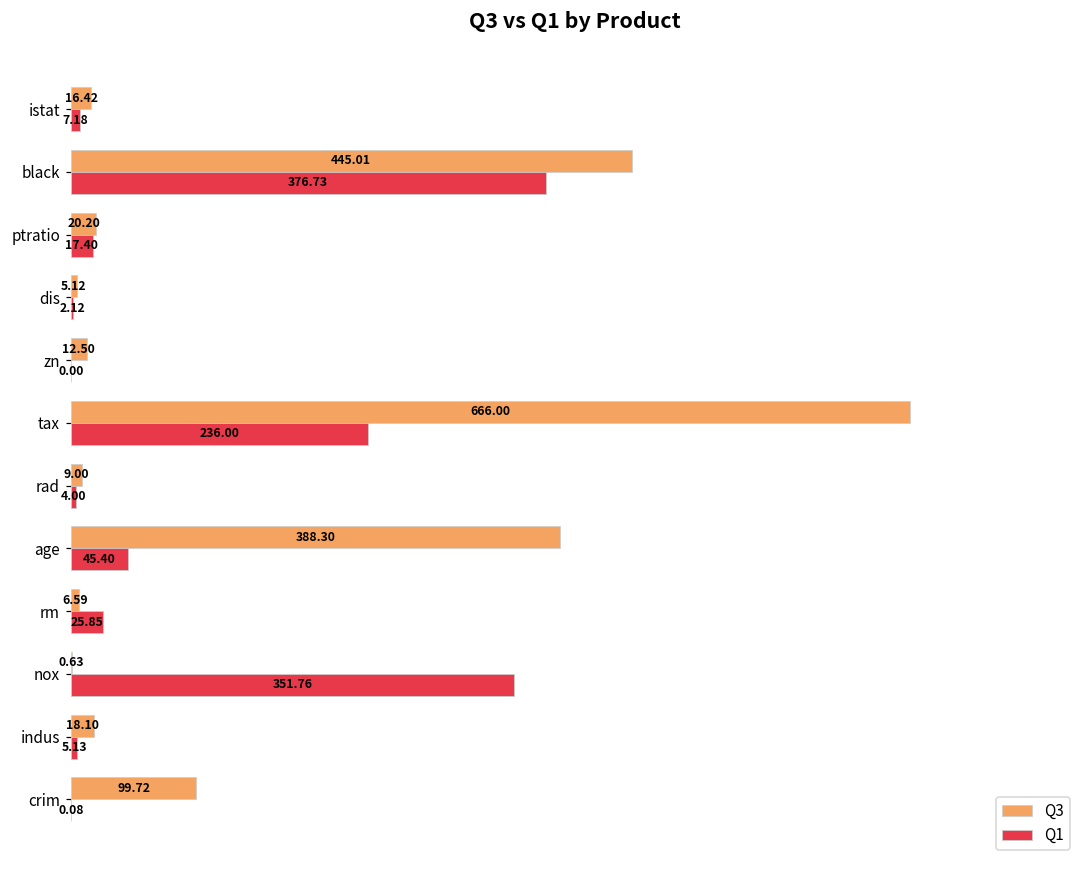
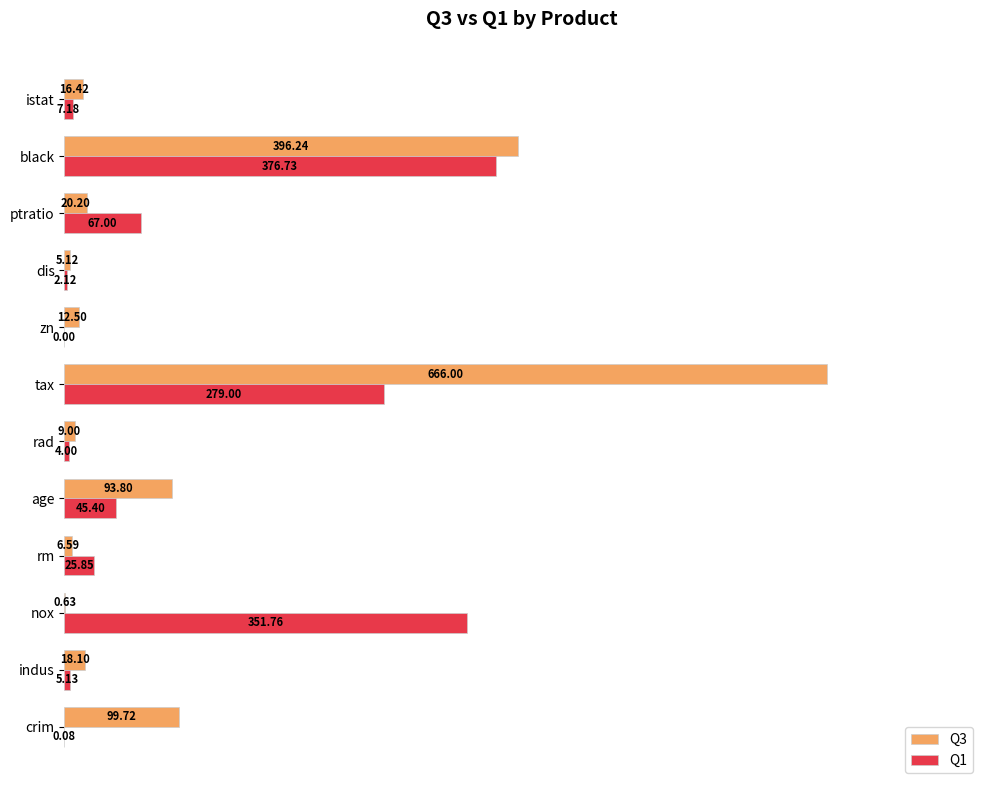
  {
    "Q3": {
-     "black": 445.01,
-     "age": 388.30
+     "black": 396.24,
+     "age": 93.80
    },
    "Q1": {
-     "ptratio": 17.40,
+     "ptratio": 67.00,
      "zn": 0.00,
-     "tax": 236.00
+     "tax": 279.00
    }
  }
